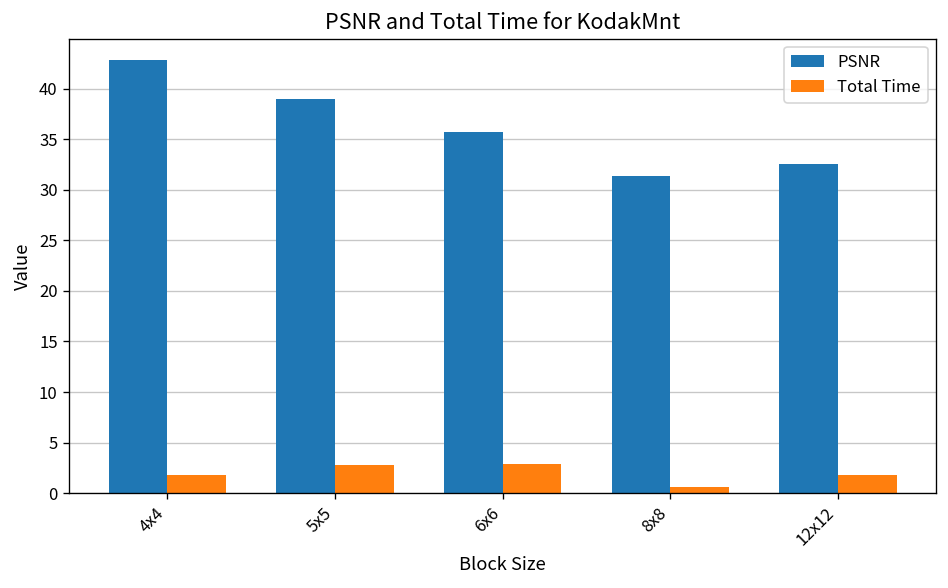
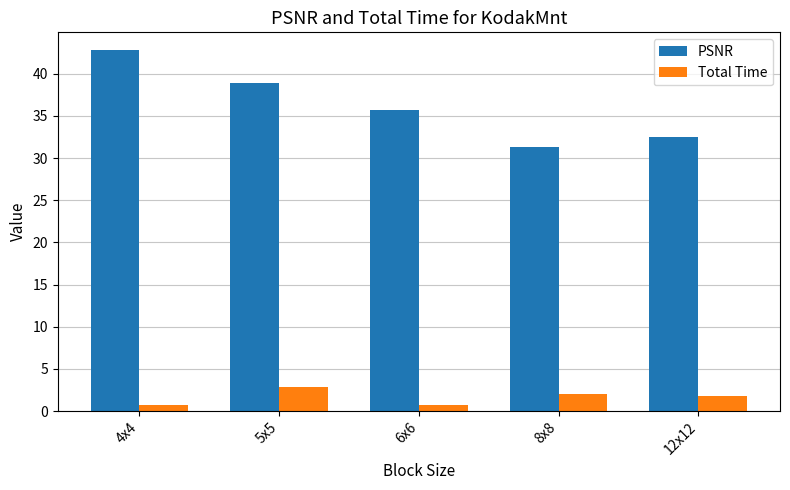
  {
    "PSNR": {
      "4x4": 43,
      "5x5": 39,
      "6x6": 36,
      "8x8": 31,
      "12x12": 33
    },
    "Total Time": {
-     "4x4": 2,
+     "4x4": 1,
      "5x5": 3,
-     "6x6": 3,
-     "8x8": 1,
+     "6x6": 1,
+     "8x8": 2,
      "12x12": 2
    }
  }
